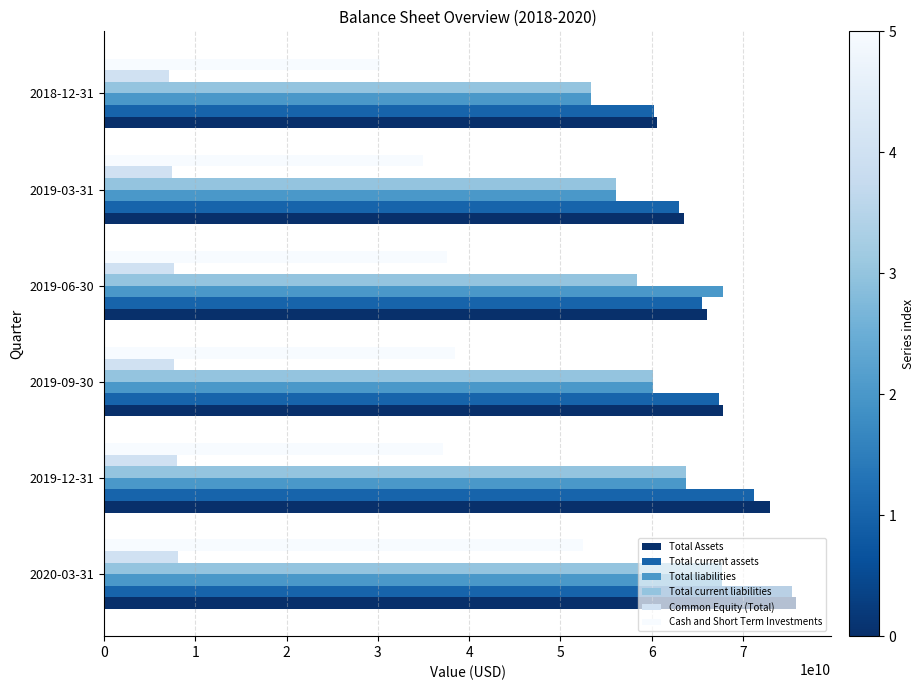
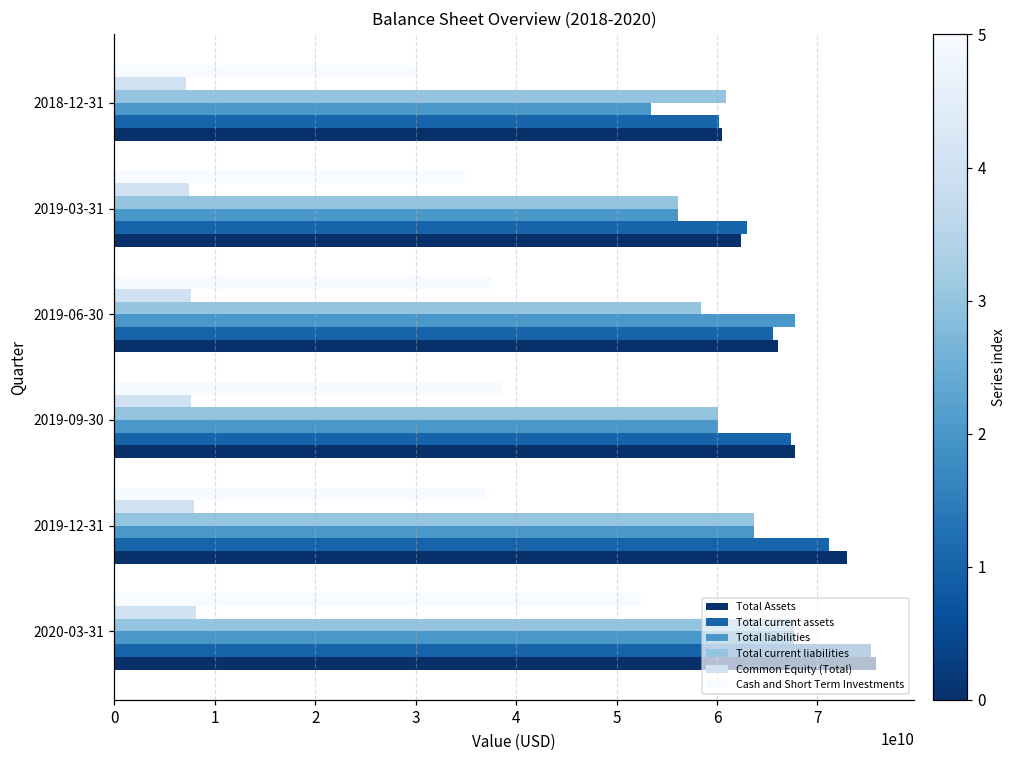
  {
    "Total Assets": {
      "2018-12-31": 61000000000,
-     "2019-03-31": 64000000000,
+     "2019-03-31": 62000000000,
      "2019-06-30": 66000000000,
      "2019-09-30": 68000000000,
      "2019-12-31": 73000000000
    },
    "Total current assets": {
      "2018-12-31": 60000000000,
      "2019-03-31": 63000000000,
      "2019-06-30": 66000000000,
      "2019-09-30": 67000000000,
      "2019-12-31": 71000000000
    },
    "Total liabilities": {
      "2018-12-31": 53000000000,
      "2019-03-31": 56000000000,
      "2019-06-30": 68000000000,
      "2019-09-30": 60000000000,
      "2019-12-31": 64000000000
    },
    "Total current liabilities": {
-     "2018-12-31": 53000000000,
+     "2018-12-31": 61000000000,
      "2019-03-31": 56000000000,
      "2019-06-30": 58000000000,
      "2019-09-30": 60000000000,
      "2019-12-31": 64000000000
    }
  }
